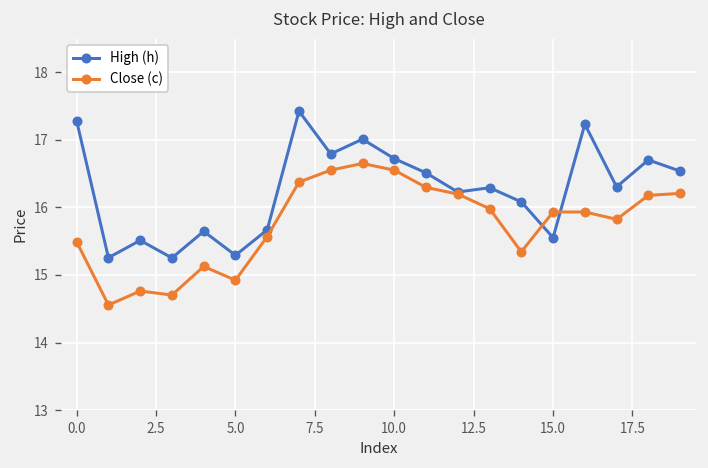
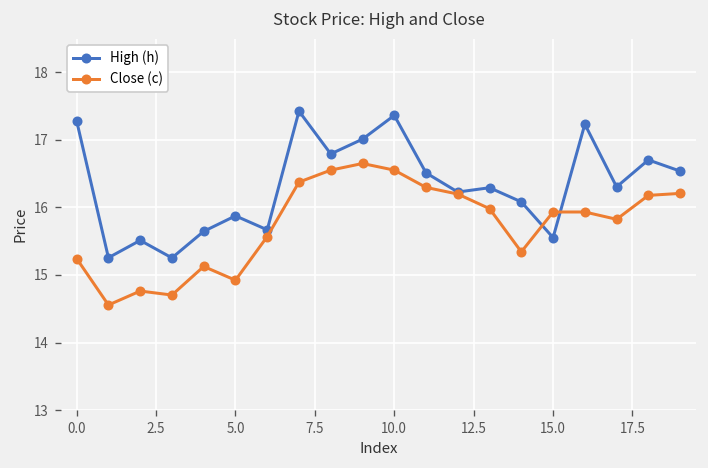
  {
    "High (h)": {
      "0.0": 17.3,
-     "5.0": 15.3,
-     "10.0": 16.7,
+     "5.0": 15.9,
+     "10.0": 17.4,
      "15.0": 15.6
    },
    "Close (c)": {
-     "0.0": 15.5,
+     "0.0": 15.2,
      "5.0": 14.9,
      "10.0": 16.6,
      "15.0": 15.9
    }
  }
